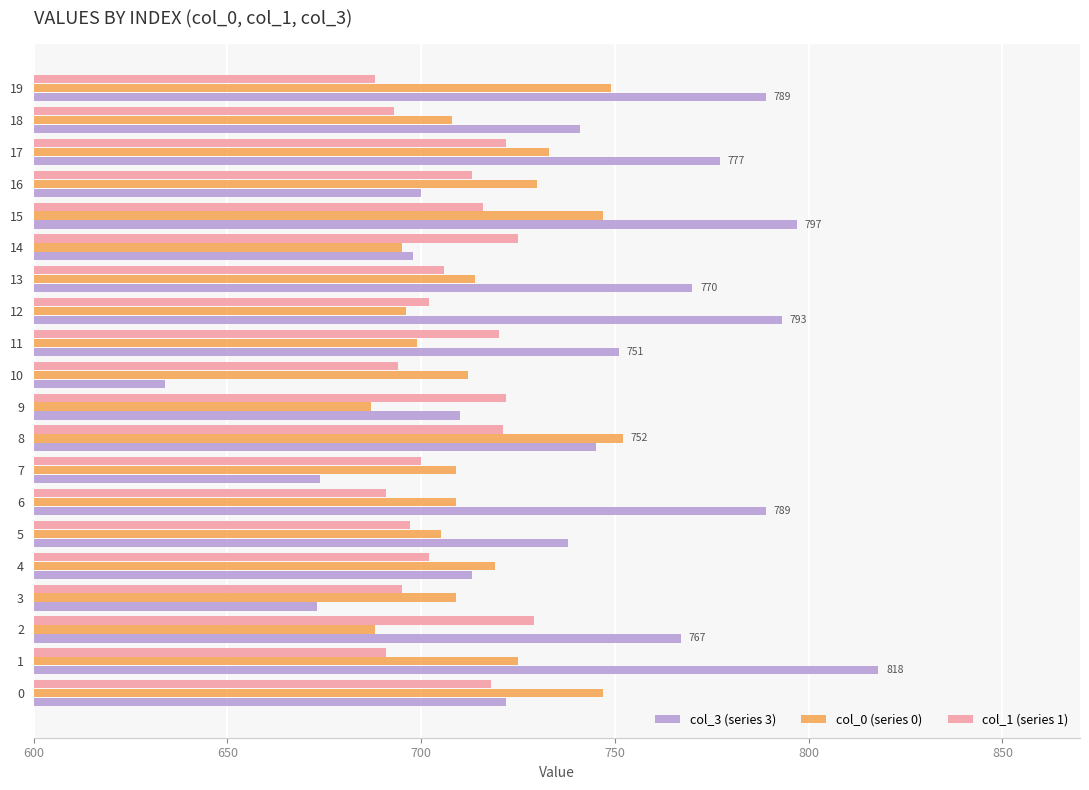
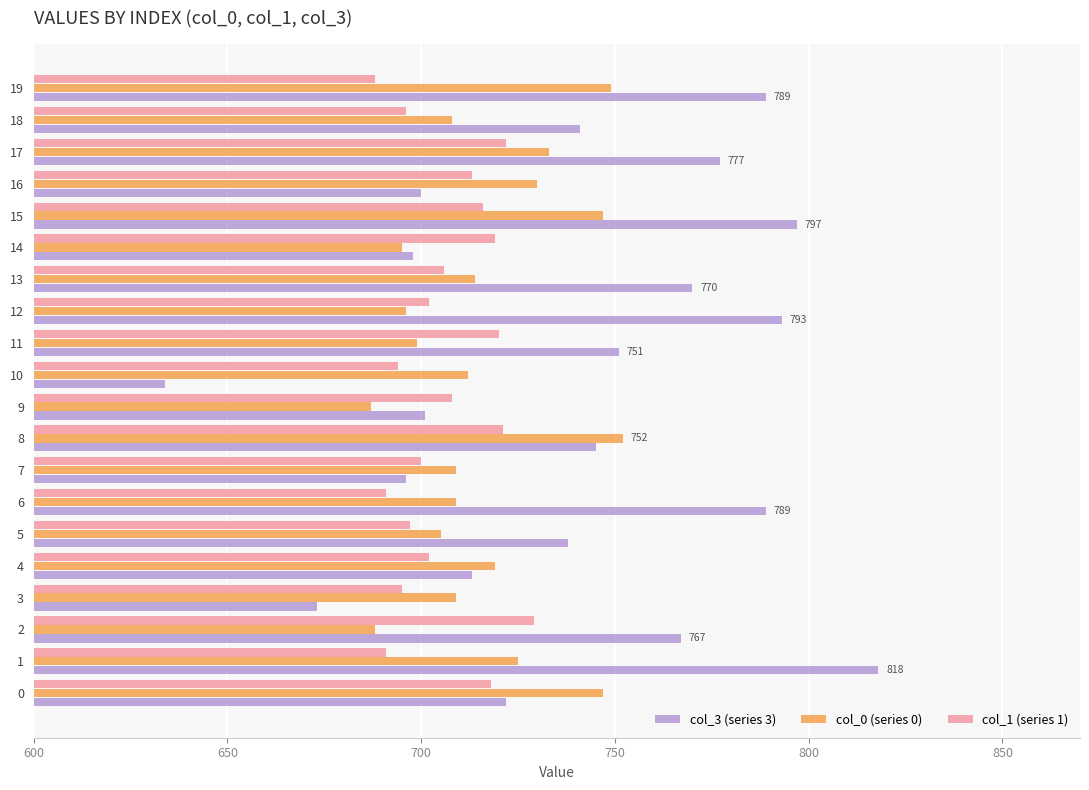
  {
    "col_3 (series 3)": {
      "18": 741,
      "16": 700,
      "14": 698,
      "10": 634,
-     "9": 710,
+     "9": 701,
      "8": 745,
-     "7": 674,
+     "7": 696,
      "5": 738,
      "4": 713,
      "3": 673,
      "0": 722
    },
    "col_0 (series 0)": {
      "8": 752
    },
    "col_1 (series 1)": {
      "19": 688,
-     "18": 693,
+     "18": 696,
      "17": 722,
      "16": 713,
      "15": 716,
-     "14": 725,
+     "14": 719,
      "13": 706,
      "12": 702,
      "11": 720,
      "10": 694,
-     "9": 722,
+     "9": 708,
      "8": 721,
      "7": 700,
      "6": 691,
      "5": 697,
      "4": 702,
      "3": 695,
      "2": 729,
      "1": 691,
      "0": 718
    }
  }
